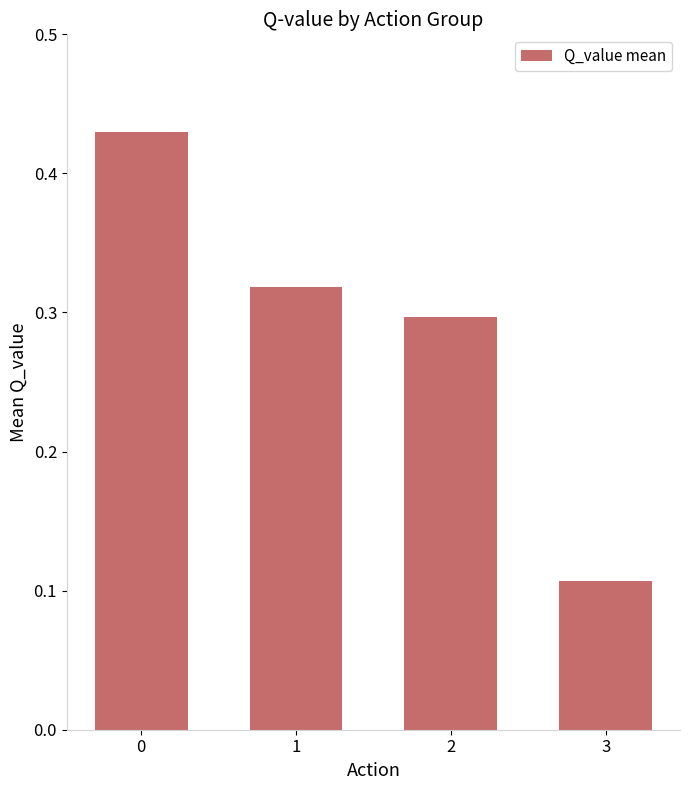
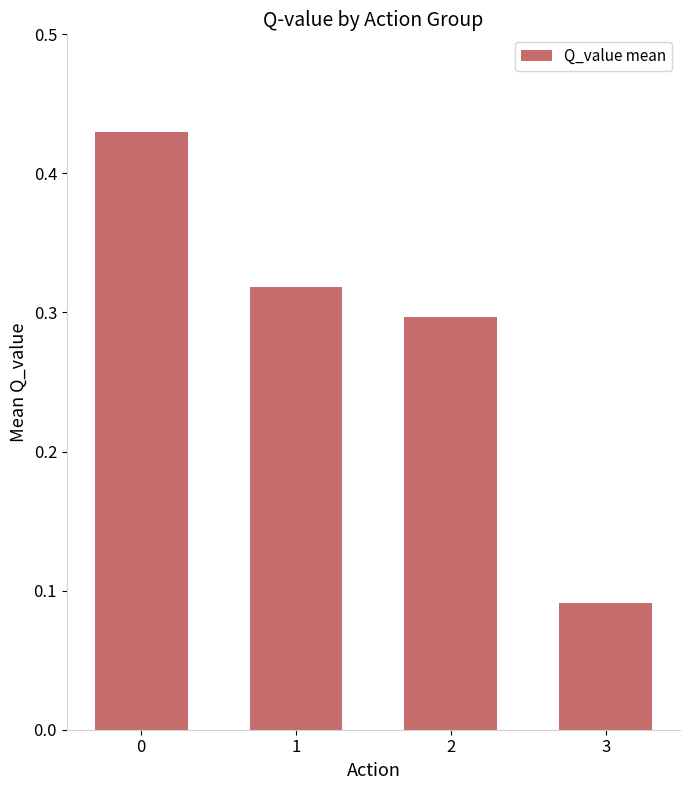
  {
    "0": 0.430,
    "1": 0.318,
    "2": 0.297,
-   "3": 0.107
+   "3": 0.091
  }
